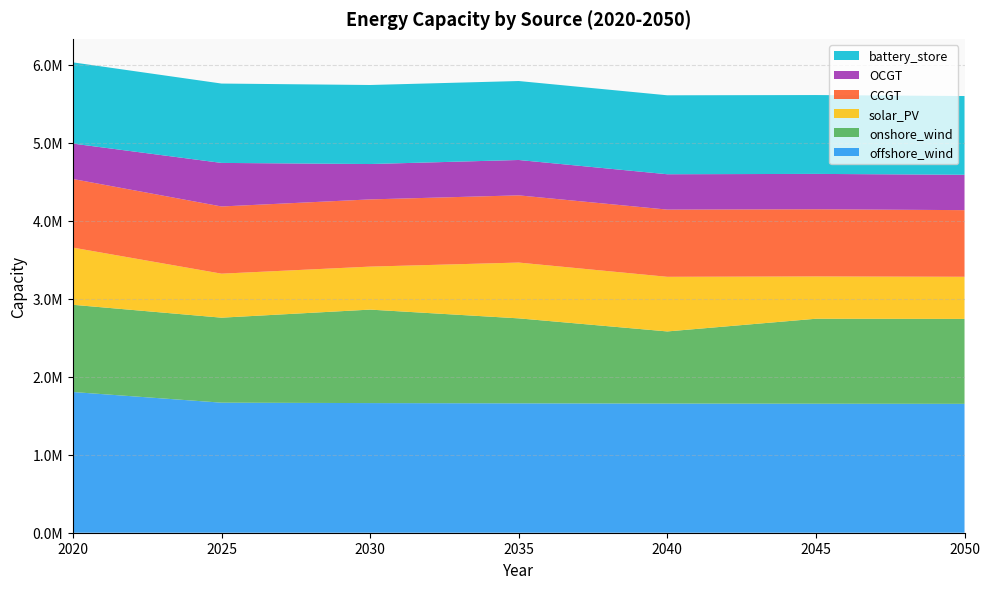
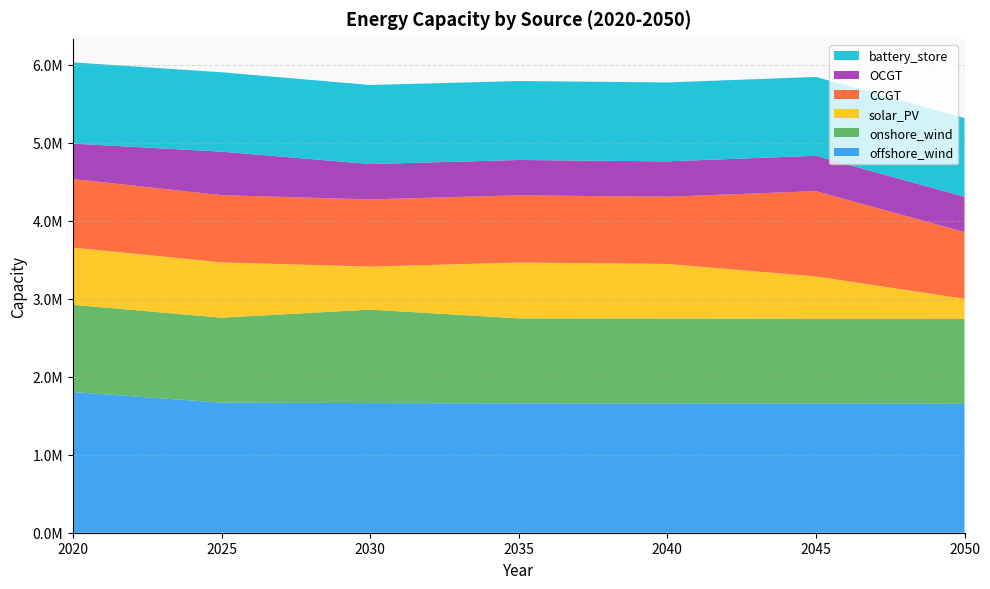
  {
    "onshore_wind": {
      "2020": 1100000,
      "2025": 1100000,
      "2030": 1200000,
      "2035": 1100000,
-     "2040": 900000,
+     "2040": 1100000,
      "2045": 1100000,
      "2050": 1100000
    },
    "solar_PV": {
      "2020": 700000,
-     "2025": 600000,
+     "2025": 700000,
      "2030": 600000,
      "2035": 700000,
      "2040": 700000,
      "2045": 500000,
-     "2050": 500000
+     "2050": 300000
    },
    "CCGT": {
      "2020": 900000,
      "2025": 900000,
      "2030": 900000,
      "2035": 900000,
      "2040": 900000,
-     "2045": 900000,
+     "2045": 1100000,
      "2050": 900000
    },
    "OCGT": {
      "2020": 500000,
      "2025": 600000,
      "2030": 500000,
      "2035": 500000,
      "2040": 500000,
      "2045": 500000,
      "2050": 500000
    }
  }
